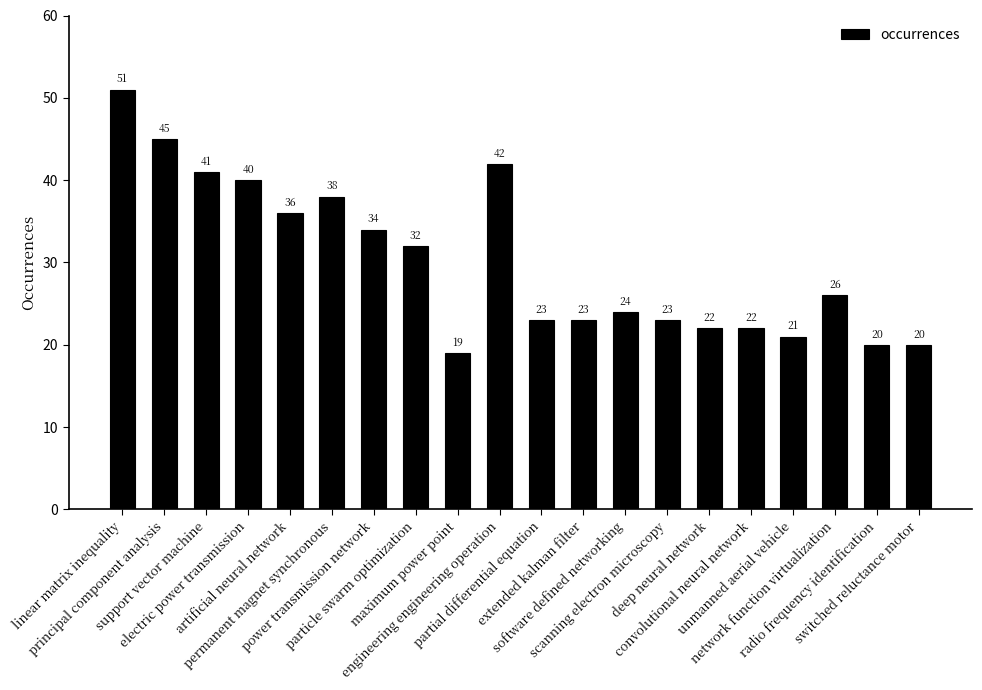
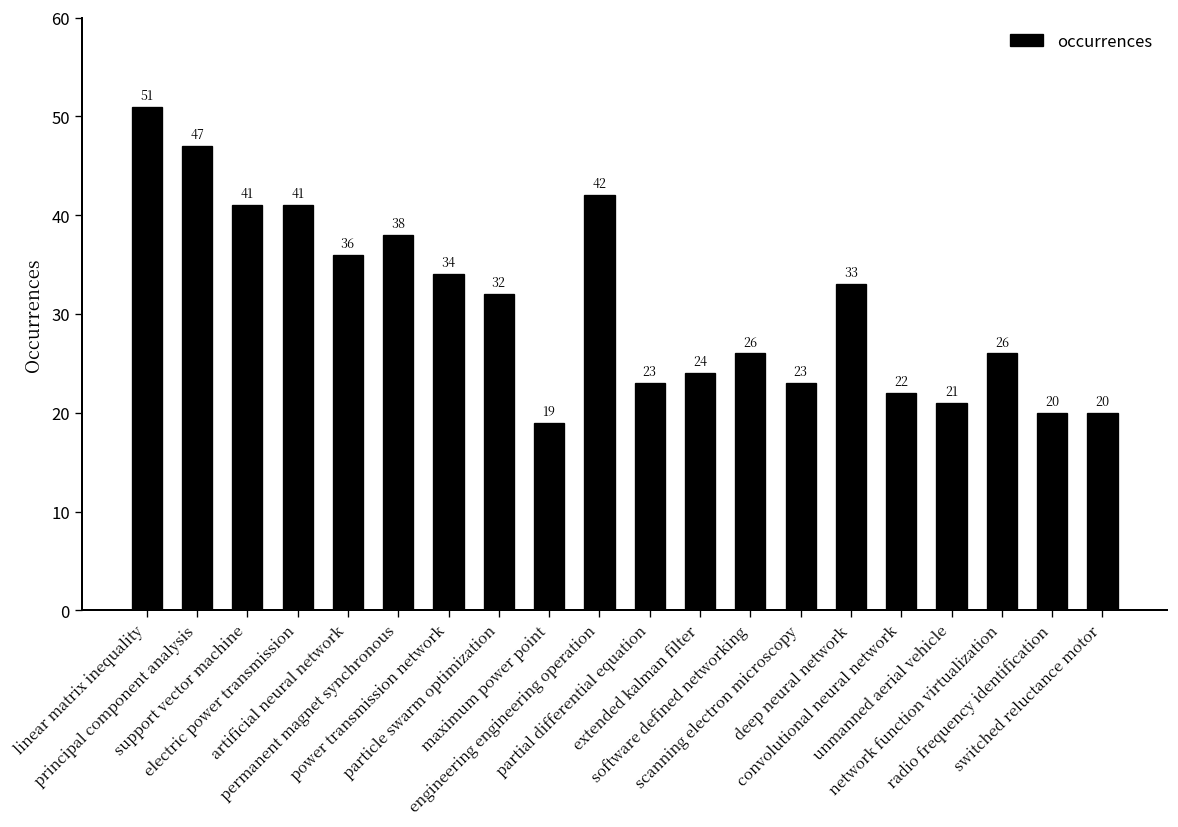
  {
    "linear matrix inequality": 51,
-   "principal component analysis": 45,
+   "principal component analysis": 47,
    "support vector machine": 41,
-   "electric power transmission": 40,
+   "electric power transmission": 41,
    "artificial neural network": 36,
    "permanent magnet synchronous": 38,
    "power transmission network": 34,
    "particle swarm optimization": 32,
    "maximum power point": 19,
    "engineering engineering operation": 42,
    "partial differential equation": 23,
-   "extended kalman filter": 23,
-   "software defined networking": 24,
+   "extended kalman filter": 24,
+   "software defined networking": 26,
    "scanning electron microscopy": 23,
-   "deep neural network": 22,
+   "deep neural network": 33,
    "convolutional neural network": 22,
    "unmanned aerial vehicle": 21,
    "network function virtualization": 26,
    "radio frequency identification": 20,
    "switched reluctance motor": 20
  }
